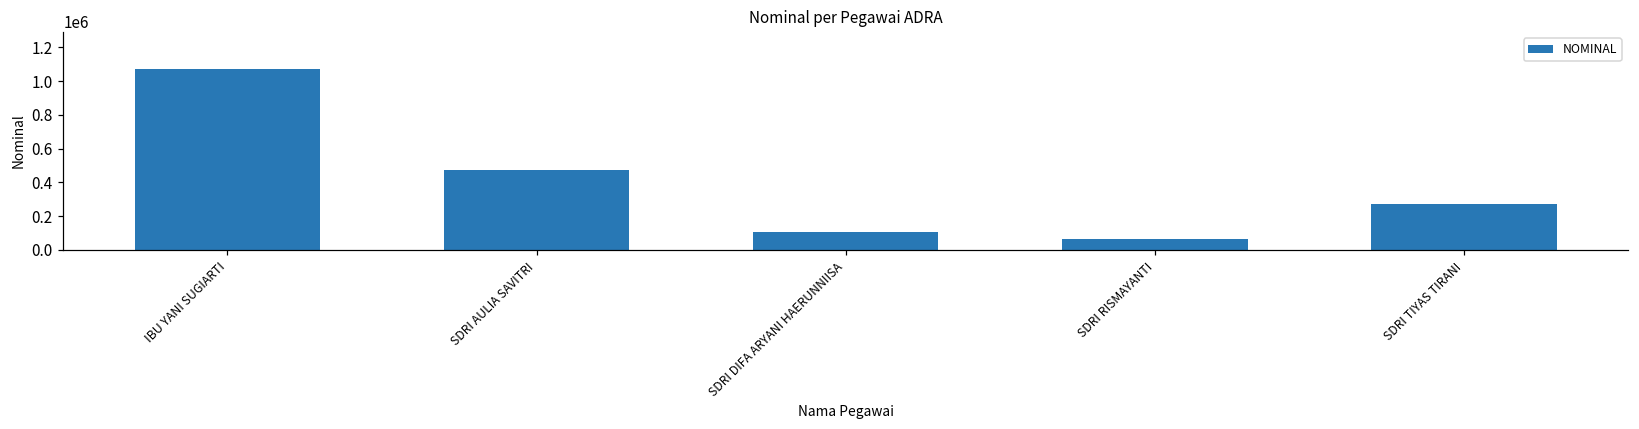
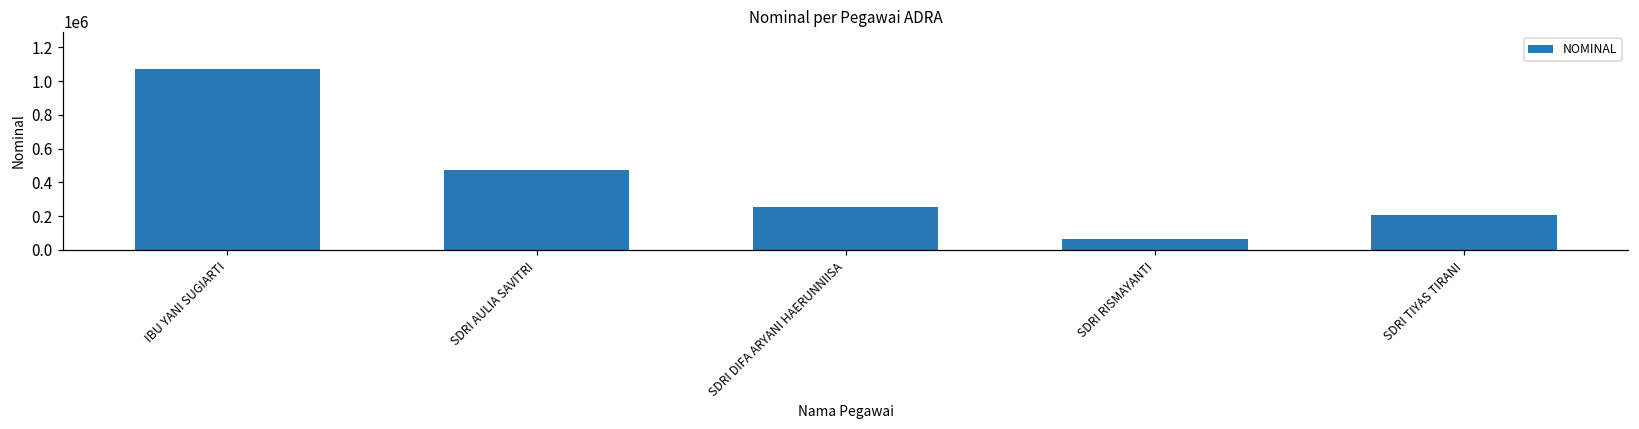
  {
    "IBU YANI SUGIARTI": 1080000,
    "SDRI AULIA SAVITRI": 480000,
-   "SDRI DIFA ARYANI HAERUNNIISA": 100000,
+   "SDRI DIFA ARYANI HAERUNNIISA": 260000,
    "SDRI RISMAYANTI": 70000,
-   "SDRI TIYAS TIRANI": 280000
+   "SDRI TIYAS TIRANI": 200000
  }
